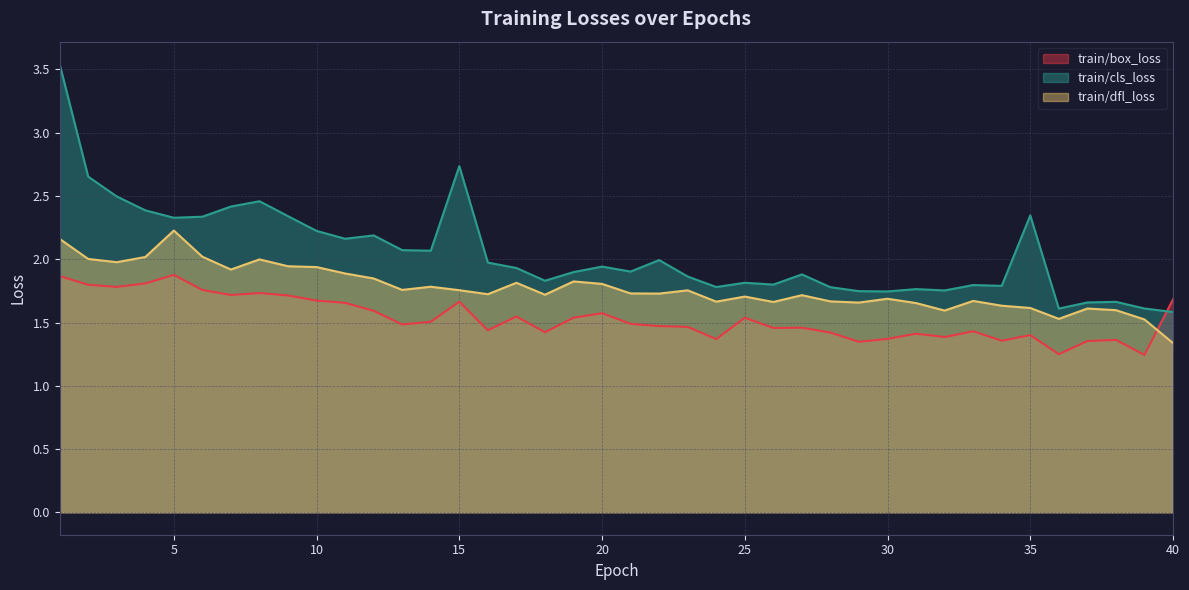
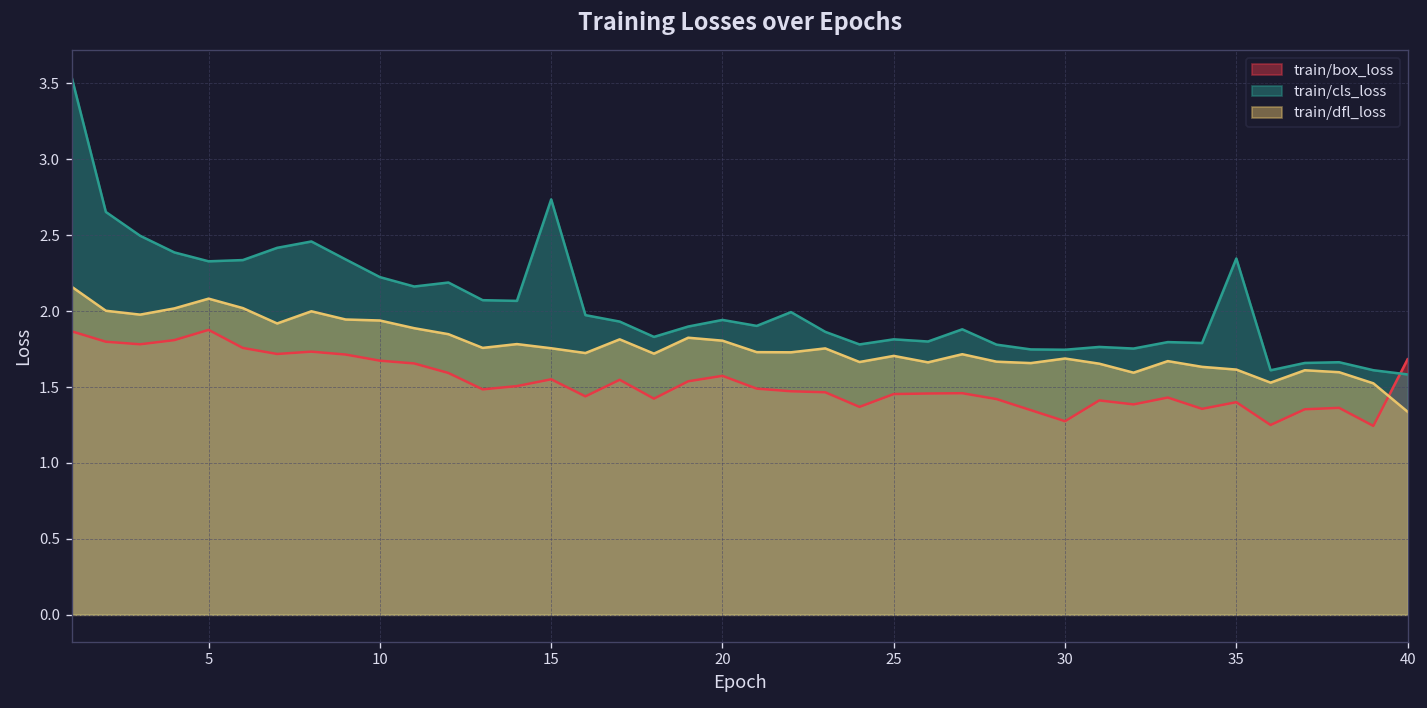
  {
    "train/box_loss": {
      "5": 1.88,
      "10": 1.67,
-     "15": 1.66,
+     "15": 1.55,
      "20": 1.57,
-     "25": 1.54,
-     "30": 1.37,
+     "25": 1.45,
+     "30": 1.27,
      "35": 1.40,
      "40": 1.68
    },
    "train/cls_loss": {
      "5": 2.33,
      "10": 2.22,
      "15": 2.74,
      "20": 1.94,
      "25": 1.81,
      "30": 1.75,
      "35": 2.35,
      "40": 1.58
    },
    "train/dfl_loss": {
-     "5": 2.23,
+     "5": 2.08,
      "10": 1.94,
      "15": 1.76,
      "20": 1.81,
      "25": 1.71,
      "30": 1.69,
      "35": 1.61,
      "40": 1.34
    }
  }
